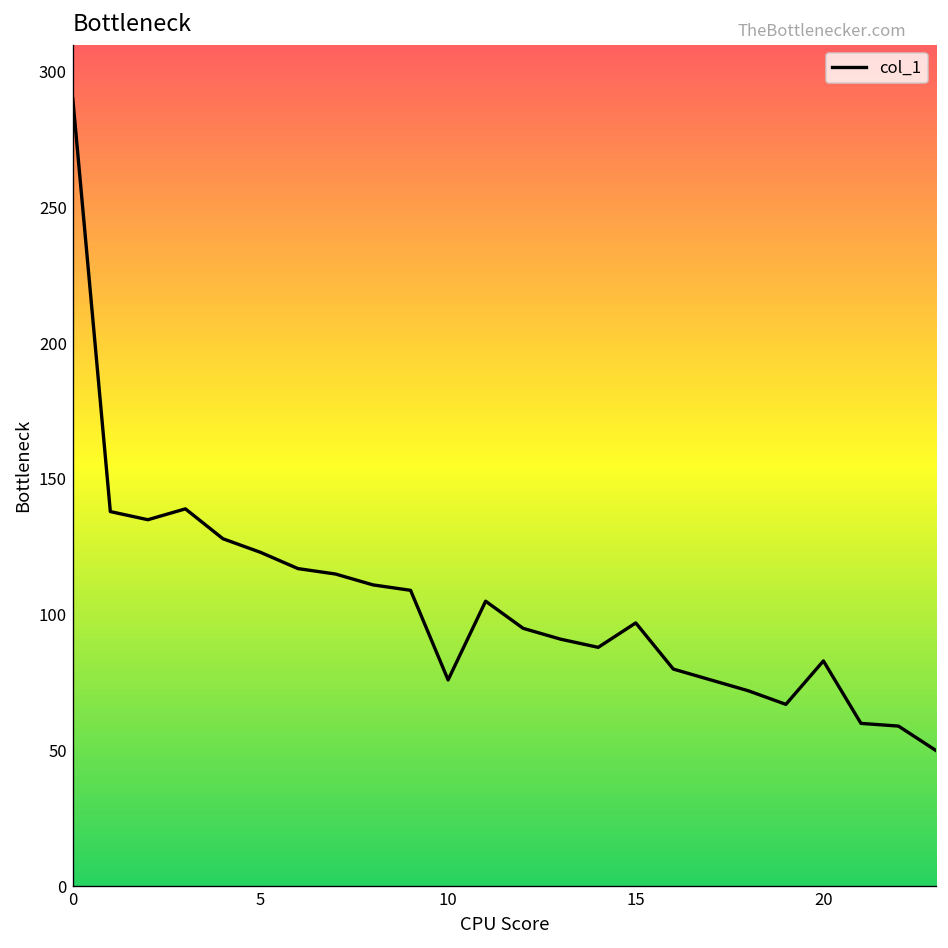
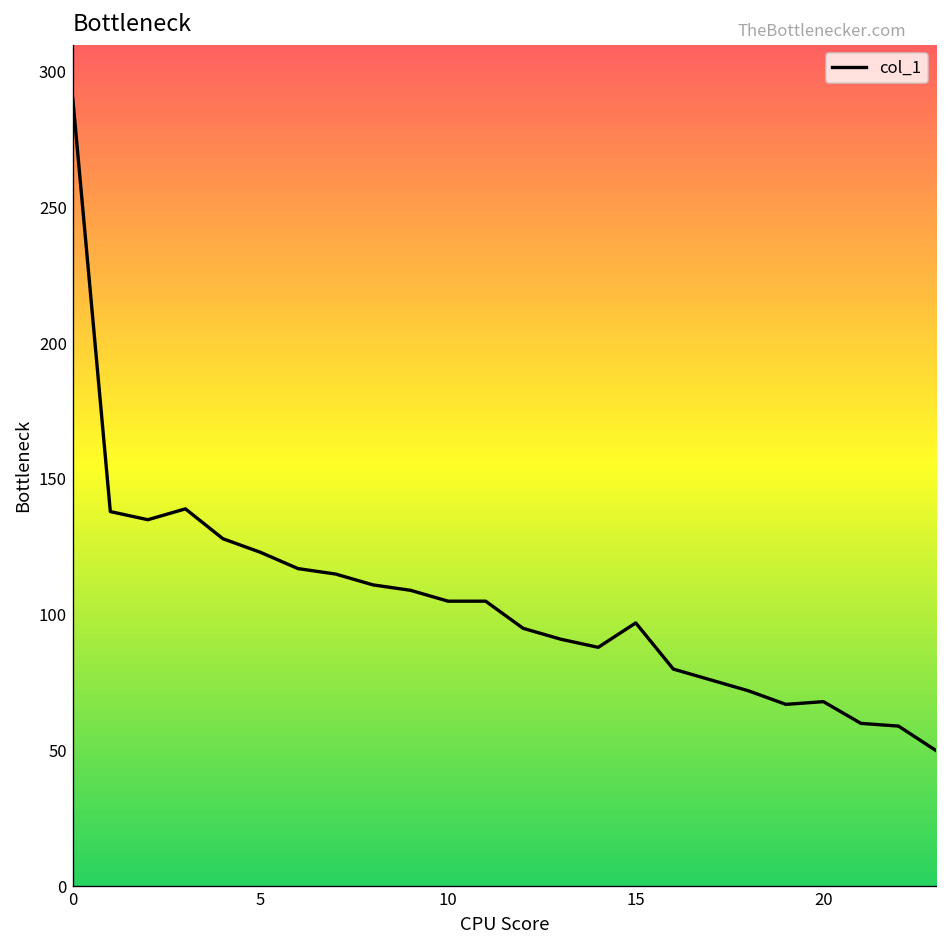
  {
    "0": 290,
    "5": 123,
-   "10": 76,
+   "10": 105,
    "15": 97,
-   "20": 83
+   "20": 68
  }
